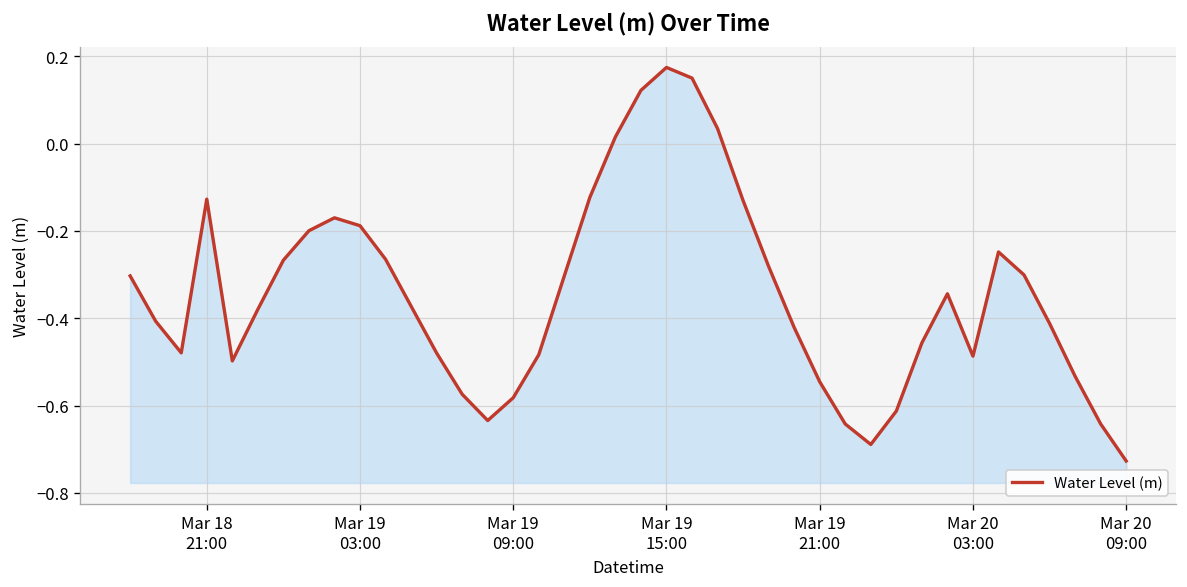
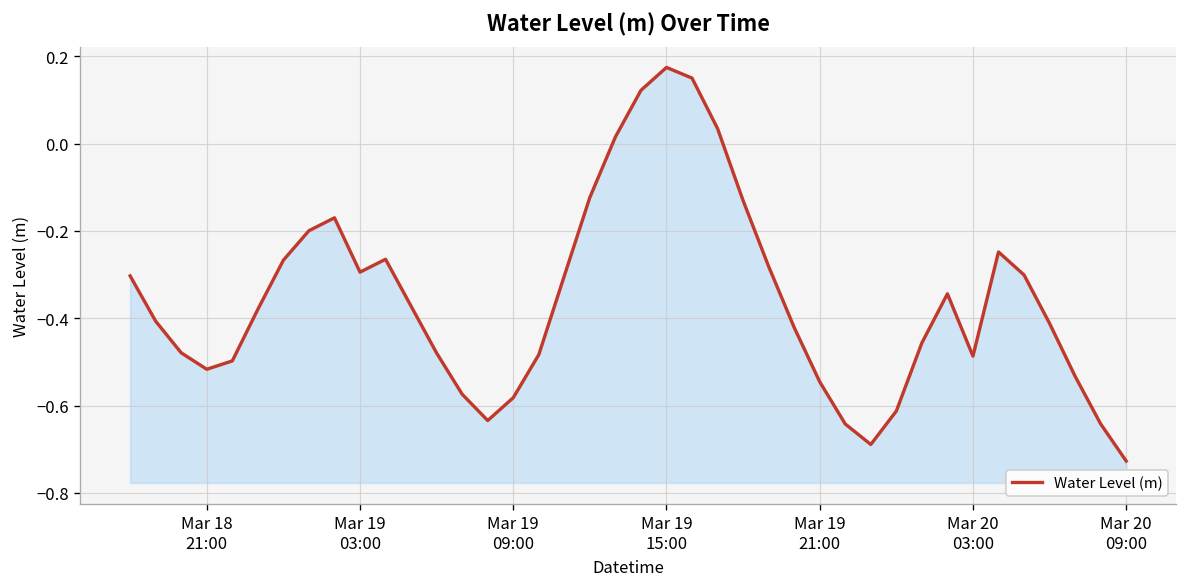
  {
-   "Mar 18 21:00": -0.13,
-   "Mar 19 03:00": -0.19,
+   "Mar 18 21:00": -0.52,
+   "Mar 19 03:00": -0.29,
    "Mar 19 09:00": -0.58,
    "Mar 19 15:00": 0.17,
    "Mar 19 21:00": -0.55,
    "Mar 20 03:00": -0.49,
    "Mar 20 09:00": -0.73
  }
